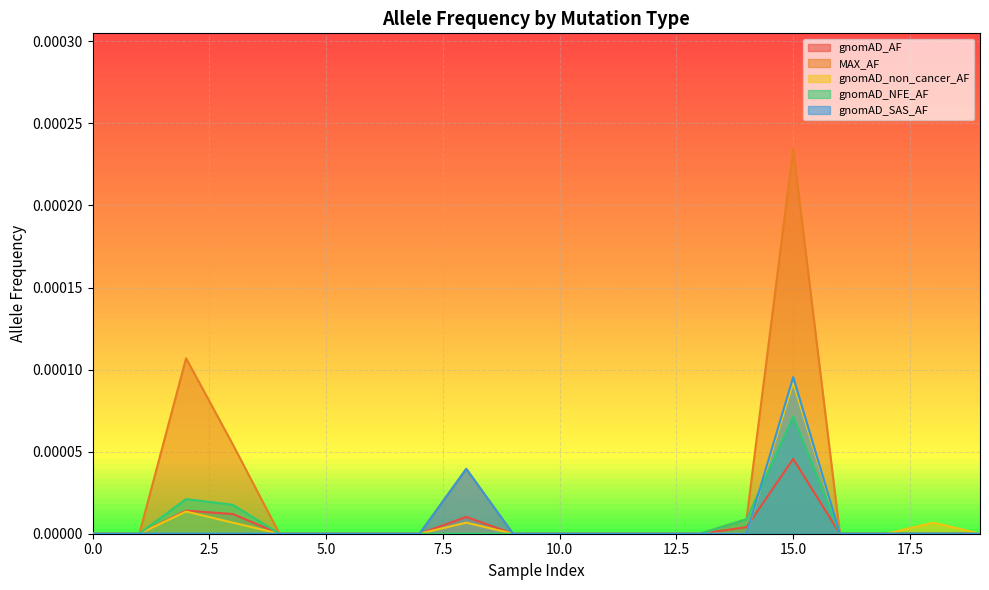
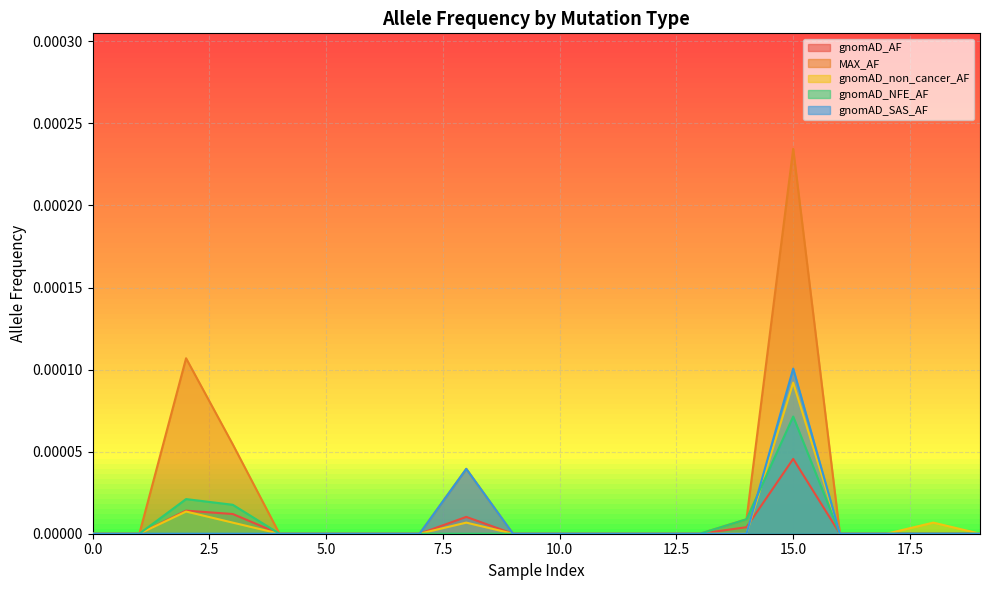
  {
    "gnomAD_non_cancer_AF": {
      "15.0": 0.000092
    },
    "gnomAD_NFE_AF": {
      "15.0": 0.000071
    },
    "gnomAD_SAS_AF": {
-     "15.0": 0.000095
+     "15.0": 0.000101
    }
  }
